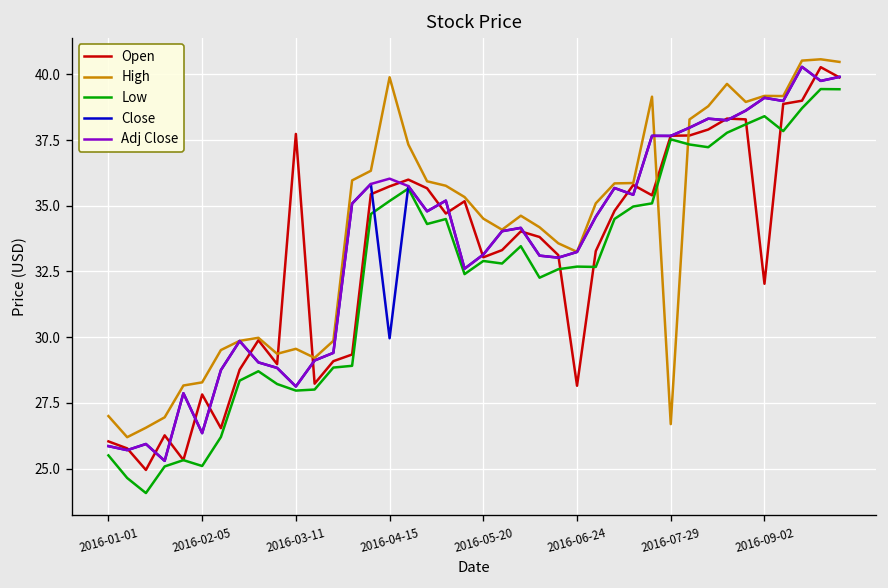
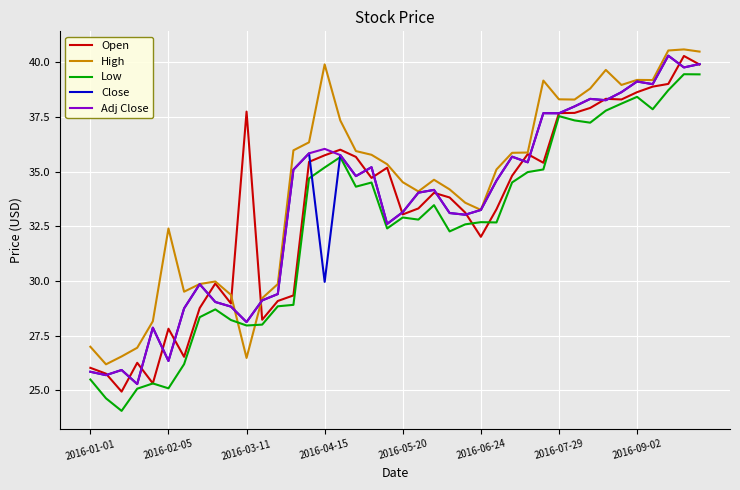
  {
    "Open": {
      "2016-01-01": 26.0,
      "2016-02-05": 27.8,
      "2016-03-11": 37.7,
      "2016-04-15": 35.7,
-     "2016-06-24": 28.2,
-     "2016-09-02": 32.0
+     "2016-06-24": 32.0,
+     "2016-09-02": 38.6
    },
    "High": {
      "2016-01-01": 27.0,
-     "2016-02-05": 28.3,
-     "2016-03-11": 29.6,
+     "2016-02-05": 32.4,
+     "2016-03-11": 26.5,
      "2016-04-15": 39.9,
      "2016-05-20": 34.5,
-     "2016-07-29": 26.7
+     "2016-07-29": 38.3
    },
    "Low": {
      "2016-01-01": 25.5,
      "2016-02-05": 25.1,
      "2016-03-11": 28.0,
      "2016-04-15": 35.2,
      "2016-05-20": 32.9,
      "2016-06-24": 32.7,
      "2016-07-29": 37.5,
      "2016-09-02": 38.4
    },
    "Close": {
      "2016-04-15": 30.0
    },
    "Adj Close": {
      "2016-04-15": 36.0
    }
  }
